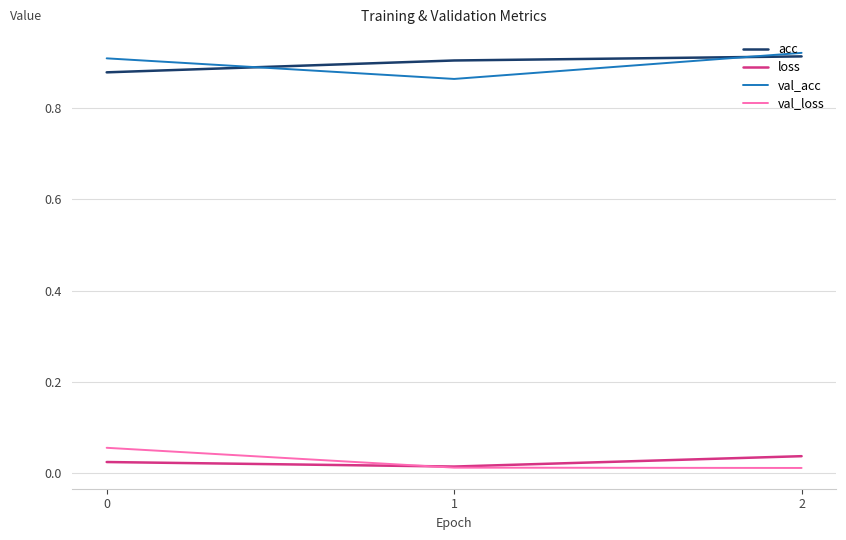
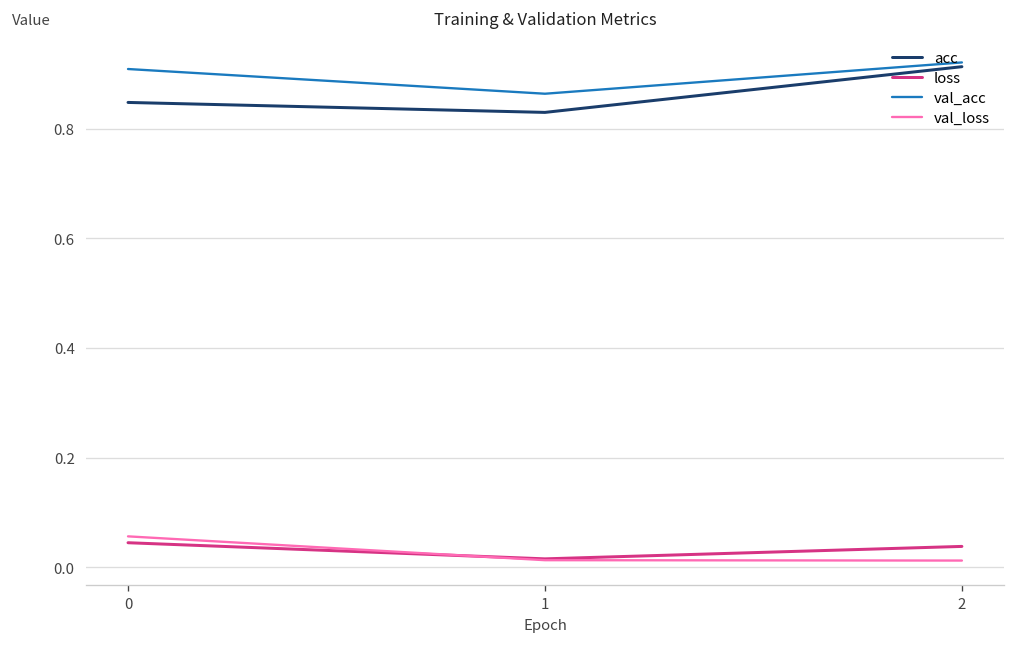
  {
    "acc": {
-     "0": 0.88,
-     "1": 0.90,
+     "0": 0.85,
+     "1": 0.83,
      "2": 0.91
    },
    "loss": {
-     "0": 0.03,
+     "0": 0.04,
      "2": 0.04
    },
    "val_acc": {
      "0": 0.91,
      "1": 0.86,
      "2": 0.92
    },
    "val_loss": {
      "0": 0.06,
      "2": 0.01
    }
  }
